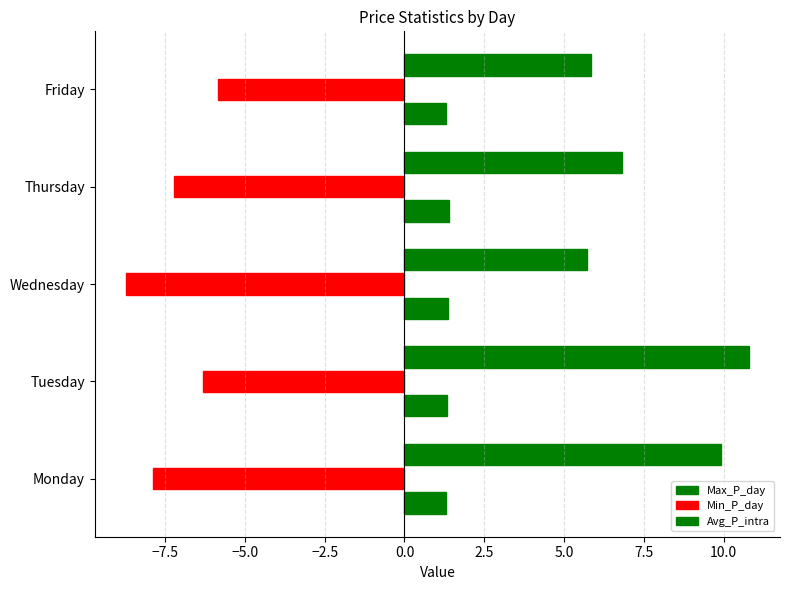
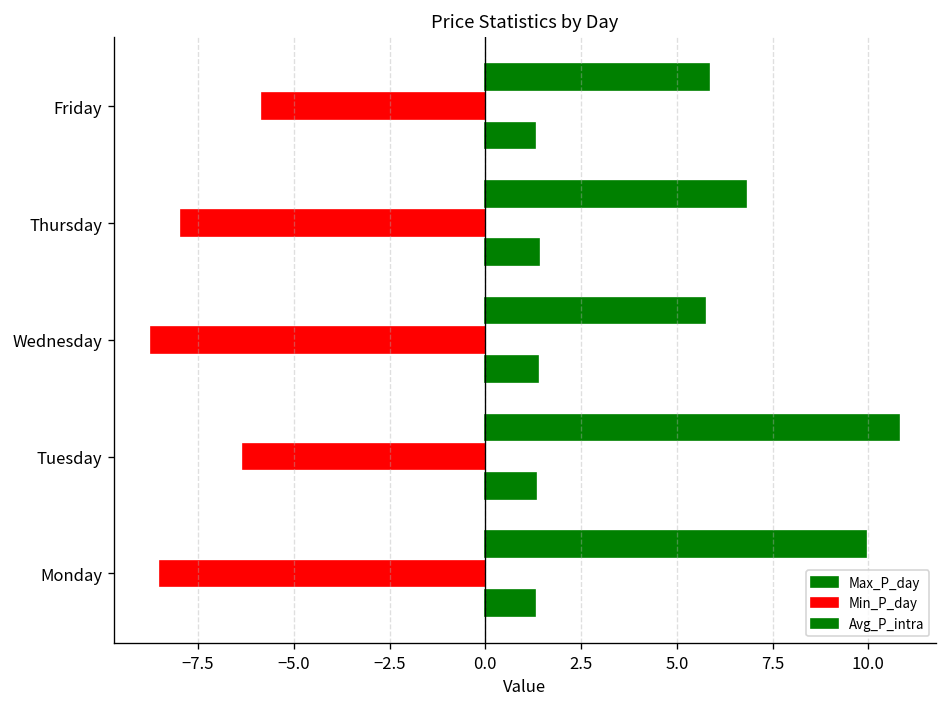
  {
    "Min_P_day": {
      "Friday": -5.8,
-     "Thursday": -7.2,
+     "Thursday": -7.9,
      "Wednesday": -8.7,
      "Tuesday": -6.3,
-     "Monday": -7.9
+     "Monday": -8.5
    }
  }
